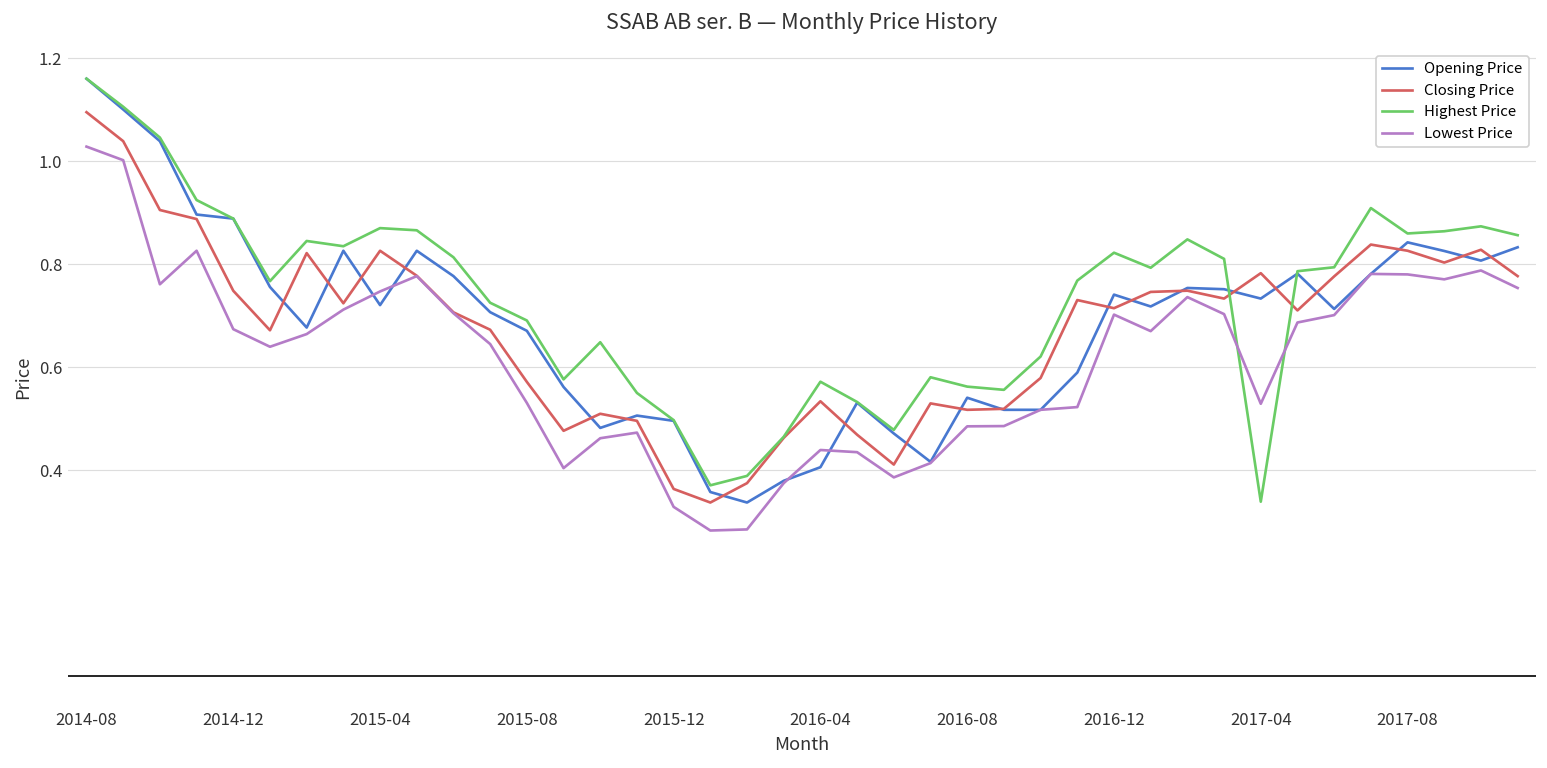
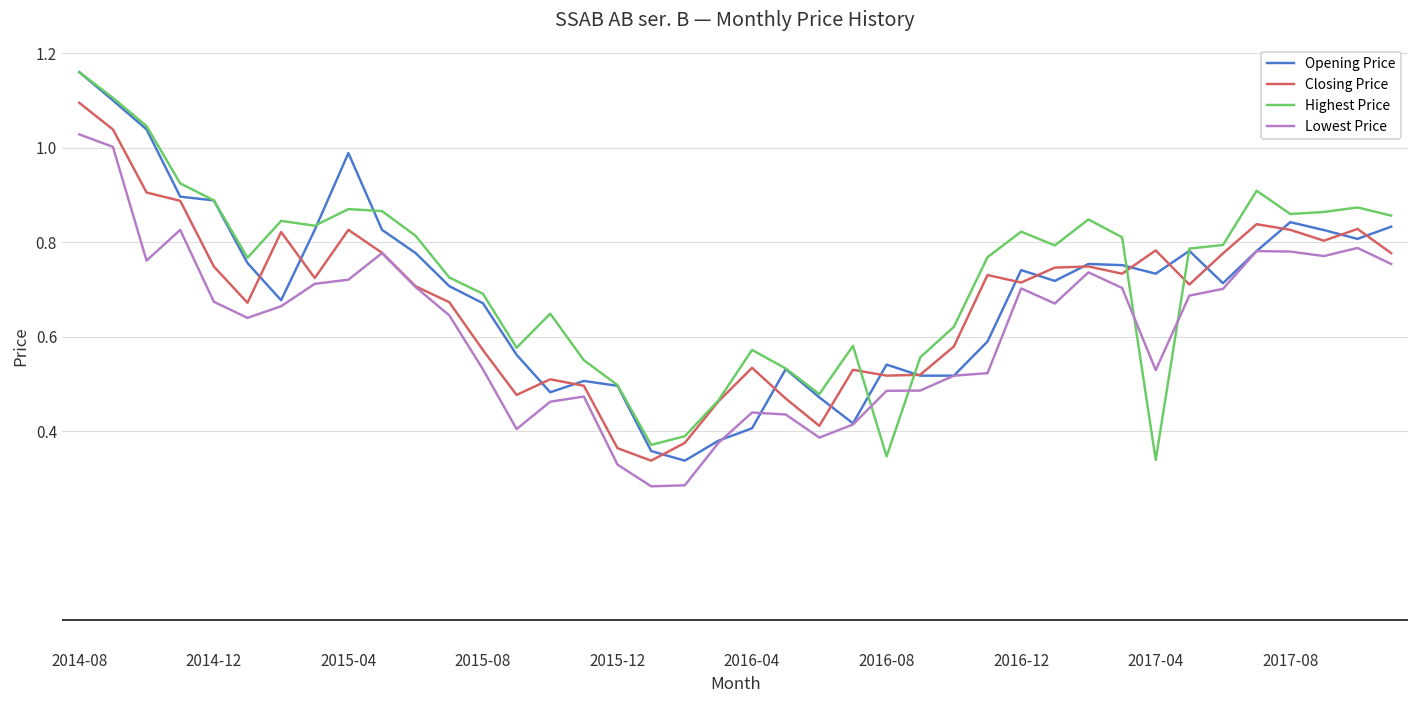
  {
    "Opening Price": {
-     "2015-04": 0.72,
+     "2015-04": 0.99,
      "2015-08": 0.67,
      "2016-04": 0.41,
      "2016-08": 0.54,
      "2016-12": 0.74,
      "2017-04": 0.73,
      "2017-08": 0.84
    },
    "Closing Price": {
      "2014-08": 1.10,
      "2014-12": 0.75,
      "2015-04": 0.83,
      "2015-08": 0.57,
      "2015-12": 0.36,
      "2016-04": 0.53,
      "2016-08": 0.52,
      "2016-12": 0.71,
      "2017-04": 0.78,
      "2017-08": 0.83
    },
    "Highest Price": {
      "2015-04": 0.87,
      "2015-08": 0.69,
      "2016-04": 0.57,
-     "2016-08": 0.56,
+     "2016-08": 0.35,
      "2016-12": 0.82,
      "2017-04": 0.34,
      "2017-08": 0.86
    },
    "Lowest Price": {
      "2014-08": 1.03,
      "2014-12": 0.67,
-     "2015-04": 0.75,
+     "2015-04": 0.72,
      "2015-08": 0.53,
      "2015-12": 0.33,
      "2016-04": 0.44,
      "2016-08": 0.49,
      "2016-12": 0.70,
      "2017-04": 0.53,
      "2017-08": 0.78
    }
  }
